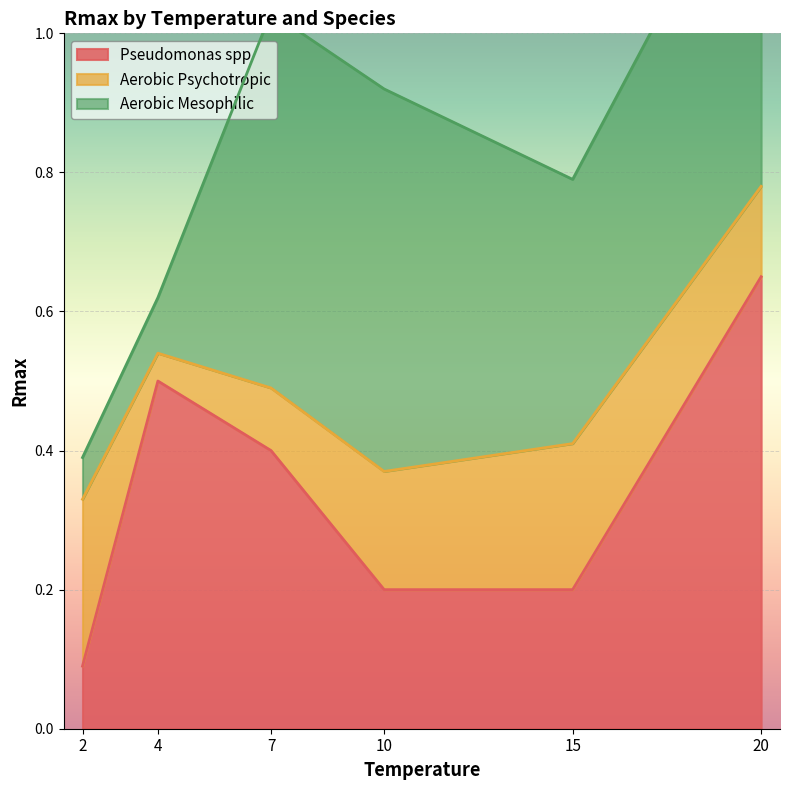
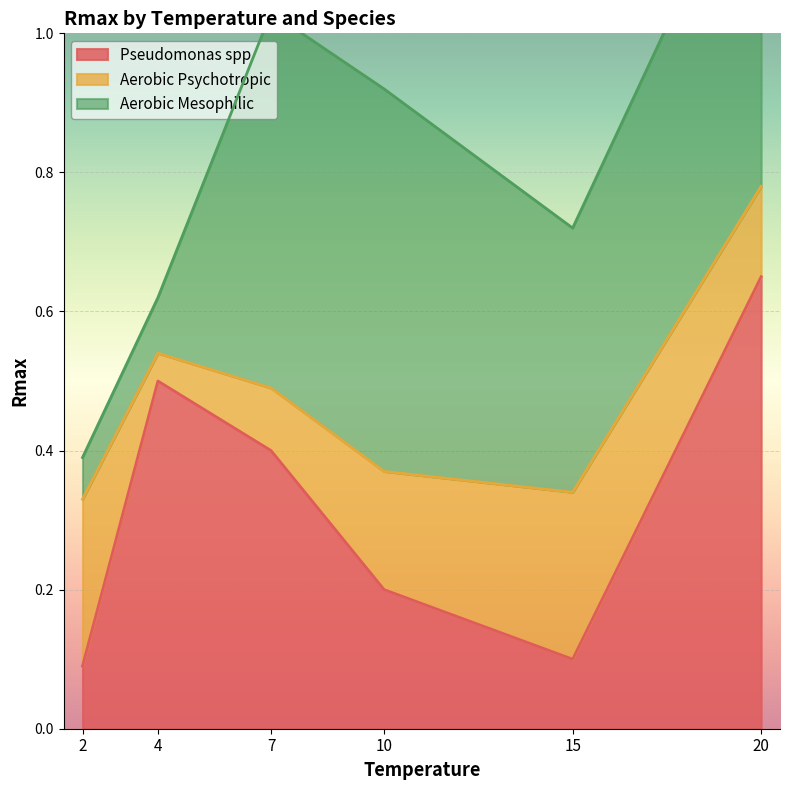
  {
    "Pseudomonas spp": {
      "2": 0.09,
      "4": 0.5,
      "7": 0.4,
      "10": 0.2,
-     "15": 0.2,
+     "15": 0.1,
      "20": 0.65
    },
    "Aerobic Psychotropic": {
      "2": 0.24,
      "4": 0.04,
      "7": 0.09,
      "10": 0.17,
-     "15": 0.21,
+     "15": 0.24,
      "20": 0.13
    },
    "Aerobic Mesophilic": {
      "2": 0.06,
      "4": 0.08,
      "10": 0.55,
      "15": 0.38
    }
  }
